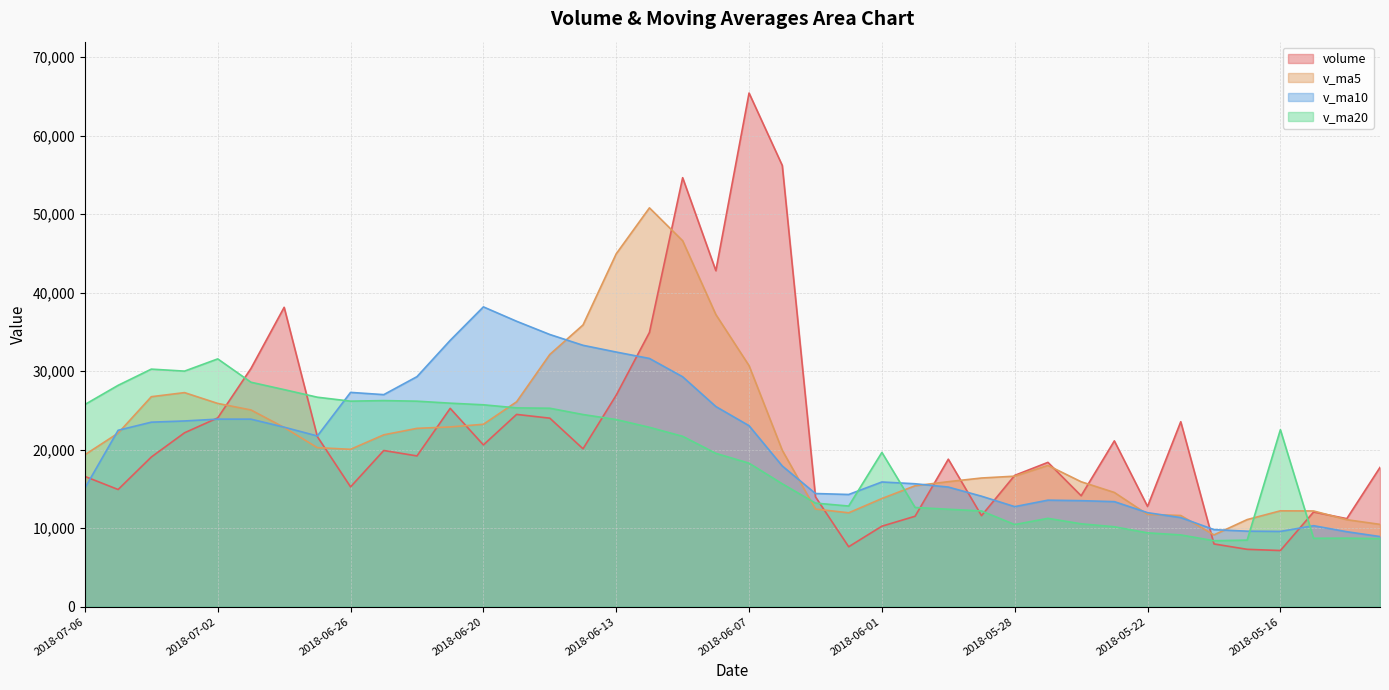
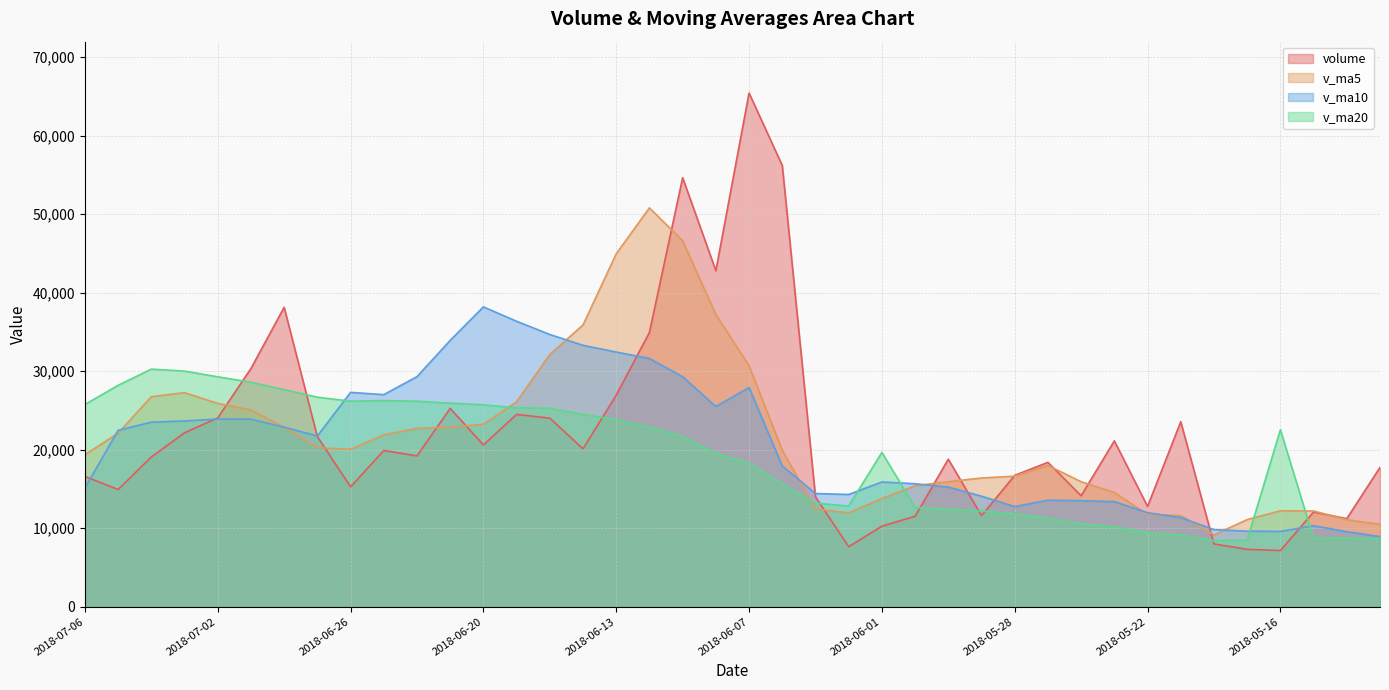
  {
    "v_ma10": {
      "2018-07-06": "15,000",
      "2018-06-26": "27,000",
      "2018-06-20": "38,000",
      "2018-06-13": "32,000",
-     "2018-06-07": "23,000",
+     "2018-06-07": "28,000",
      "2018-06-01": "16,000",
      "2018-05-28": "13,000",
      "2018-05-16": "10,000"
    },
    "v_ma20": {
      "2018-07-06": "26,000",
-     "2018-07-02": "32,000",
+     "2018-07-02": "29,000",
      "2018-06-26": "26,000",
      "2018-06-20": "26,000",
      "2018-06-13": "24,000",
      "2018-06-07": "18,000",
      "2018-06-01": "20,000",
-     "2018-05-28": "10,000",
+     "2018-05-28": "12,000",
      "2018-05-22": "9,000",
      "2018-05-16": "23,000"
    }
  }
